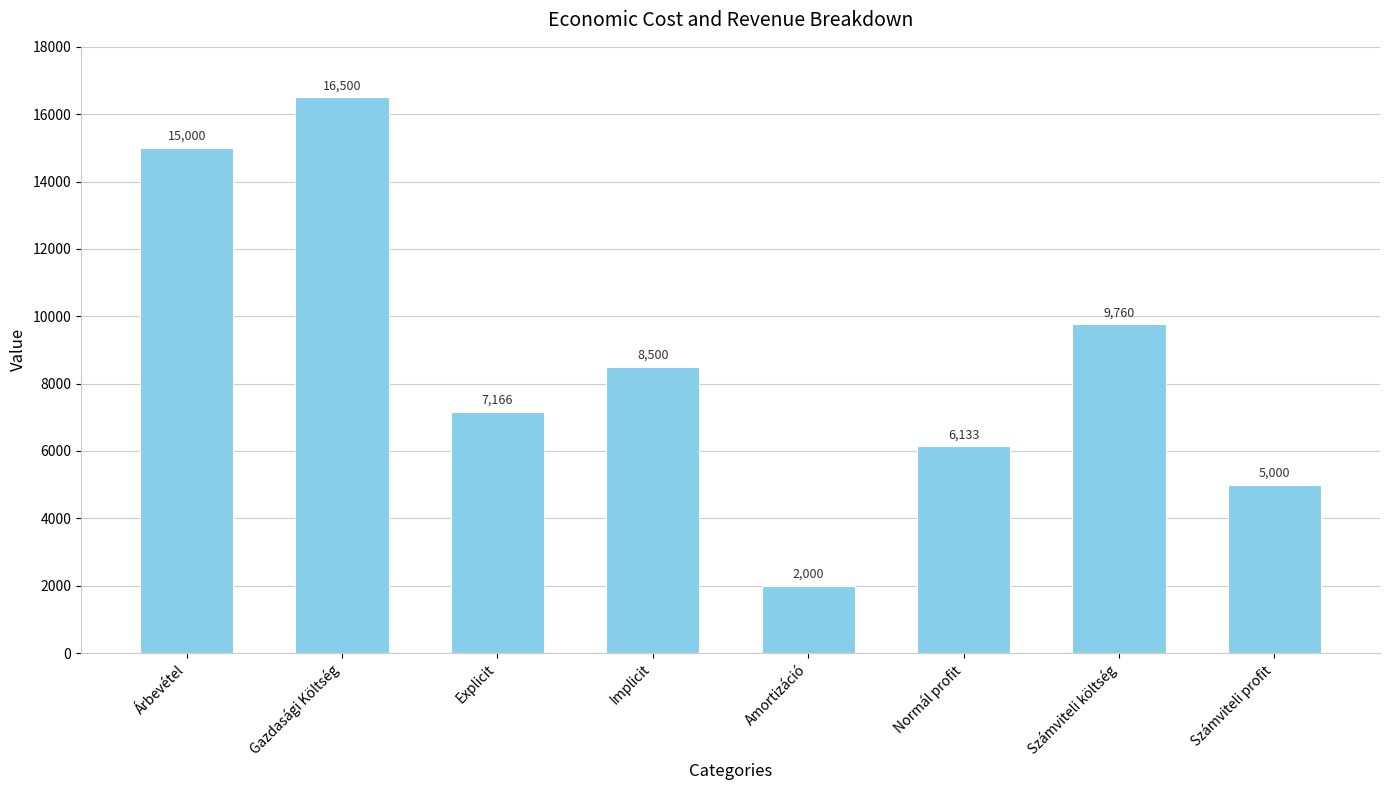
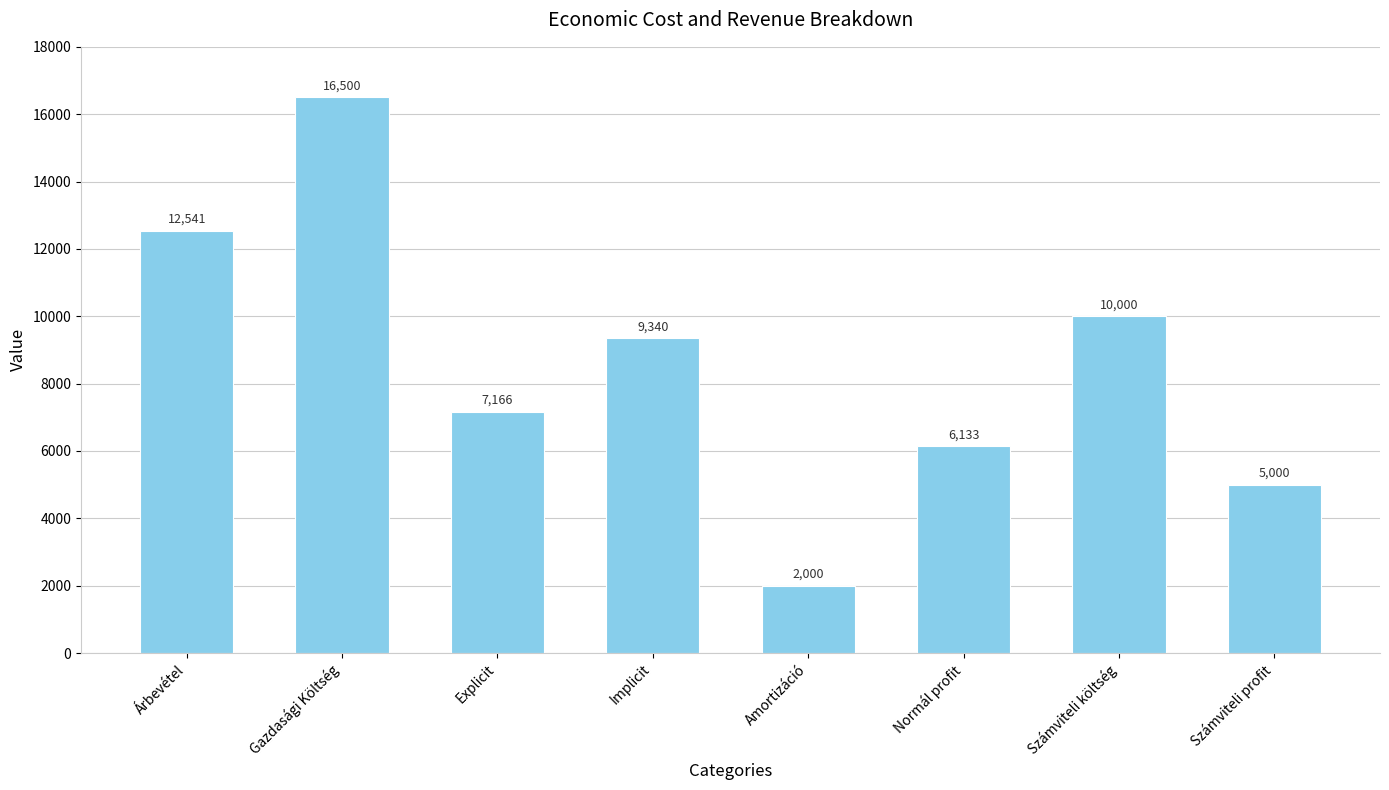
  {
-   "Árbevétel": "15,000",
+   "Árbevétel": "12,541",
    "Gazdasági Költség": "16,500",
    "Explicit": "7,166",
-   "Implicit": "8,500",
+   "Implicit": "9,340",
    "Amortizáció": "2,000",
    "Normál profit": "6,133",
-   "Számviteli költség": "9,760",
+   "Számviteli költség": "10,000",
    "Számviteli profit": "5,000"
  }
